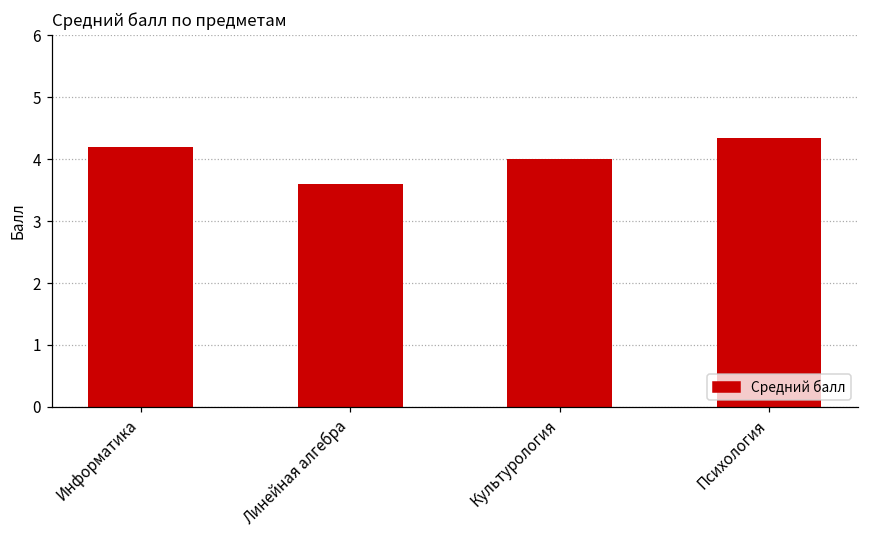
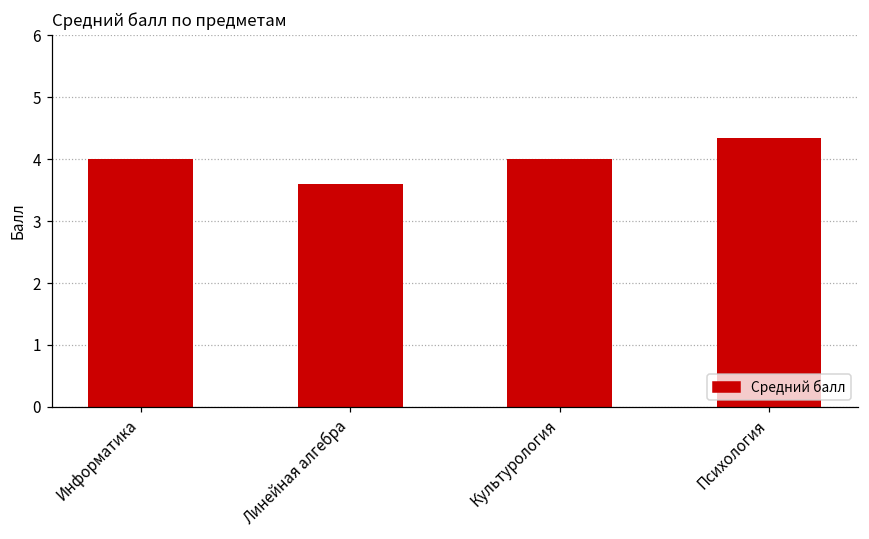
  {
-   "Информатика": 4.2,
+   "Информатика": 4.0,
    "Линейная алгебра": 3.6,
    "Культурология": 4.0,
    "Психология": 4.3
  }
